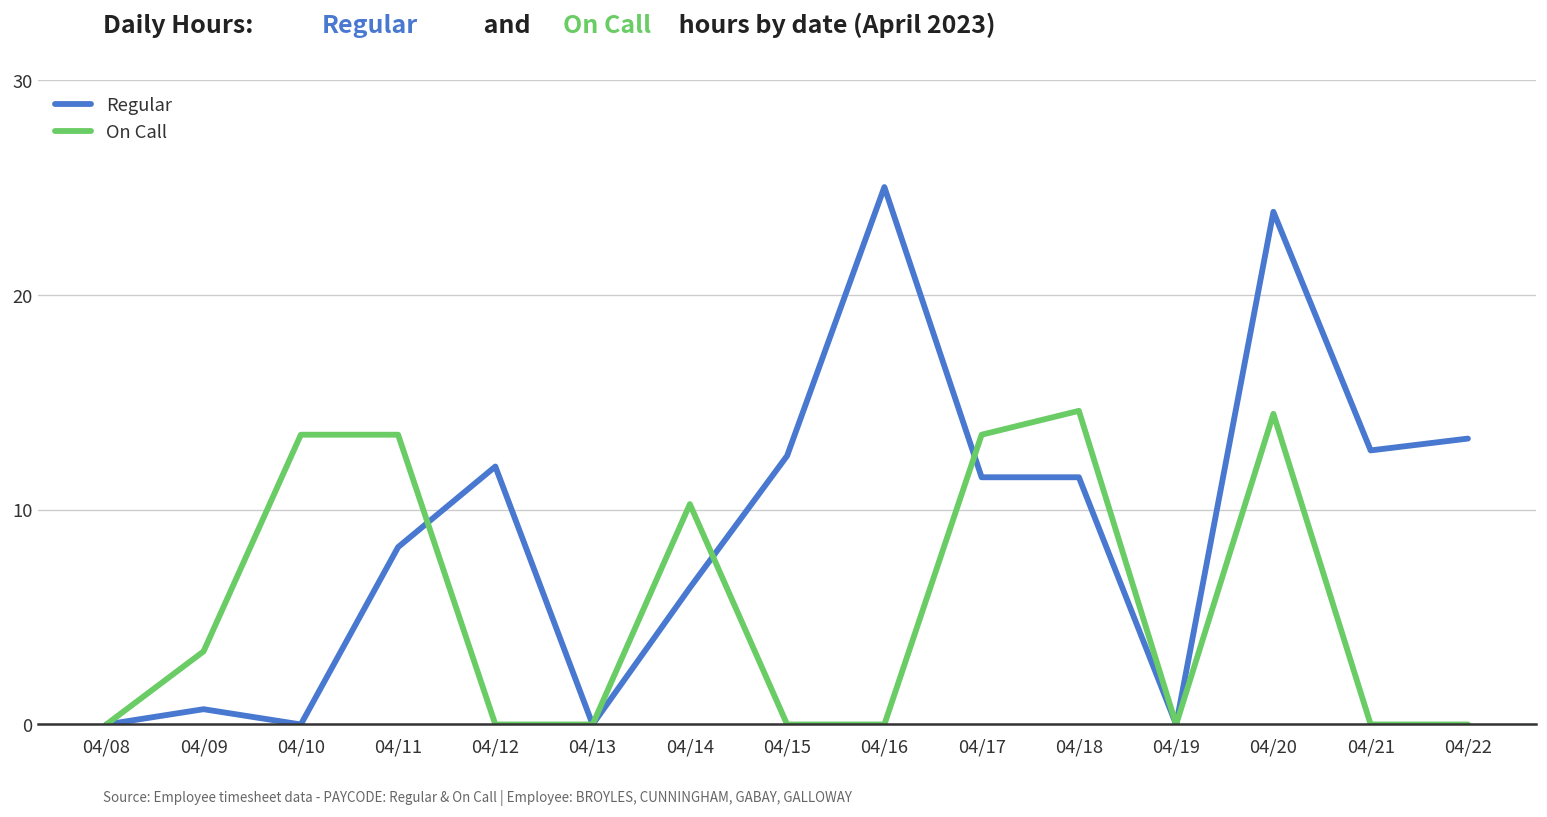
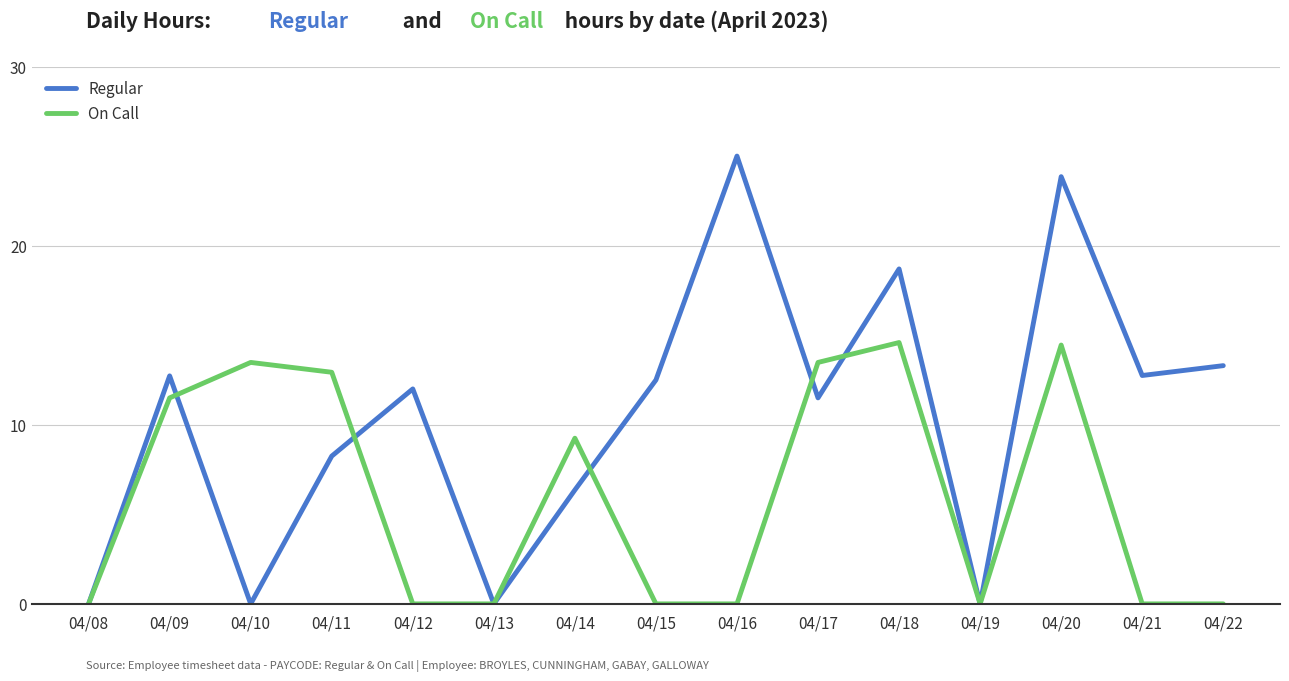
  {
    "Regular": {
-     "04/09": 0.7,
+     "04/09": 12.7,
      "04/10": 0.0,
      "04/11": 8.3,
      "04/12": 12.0,
      "04/14": 6.4,
      "04/15": 12.5,
      "04/16": 25.0,
      "04/17": 11.5,
-     "04/18": 11.5,
+     "04/18": 18.7,
      "04/20": 23.9,
      "04/21": 12.8,
      "04/22": 13.3
    },
    "On Call": {
-     "04/09": 3.4,
+     "04/09": 11.5,
      "04/10": 13.5,
-     "04/11": 13.5,
+     "04/11": 12.9,
      "04/12": 0.0,
-     "04/14": 10.3,
+     "04/14": 9.3,
      "04/15": 0.0,
      "04/16": 0.0,
      "04/17": 13.5,
      "04/18": 14.6,
      "04/20": 14.5,
      "04/21": 0.0,
      "04/22": 0.0
    }
  }
